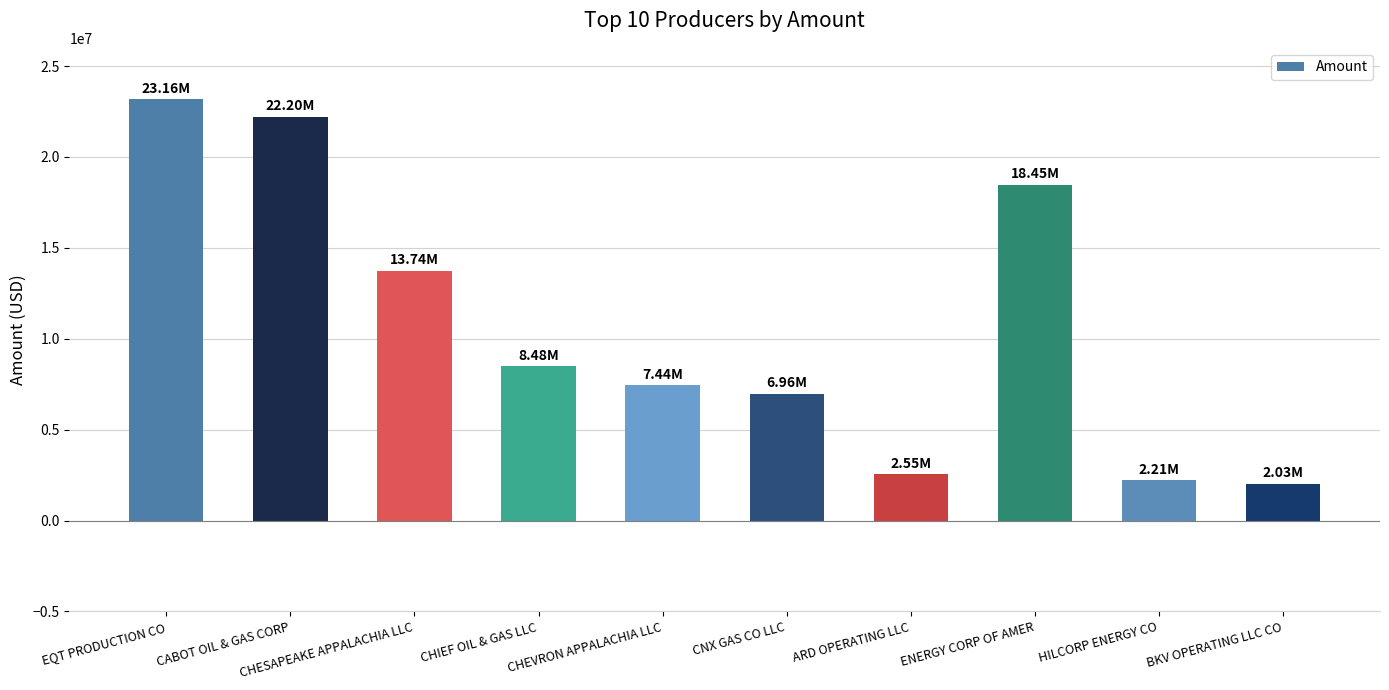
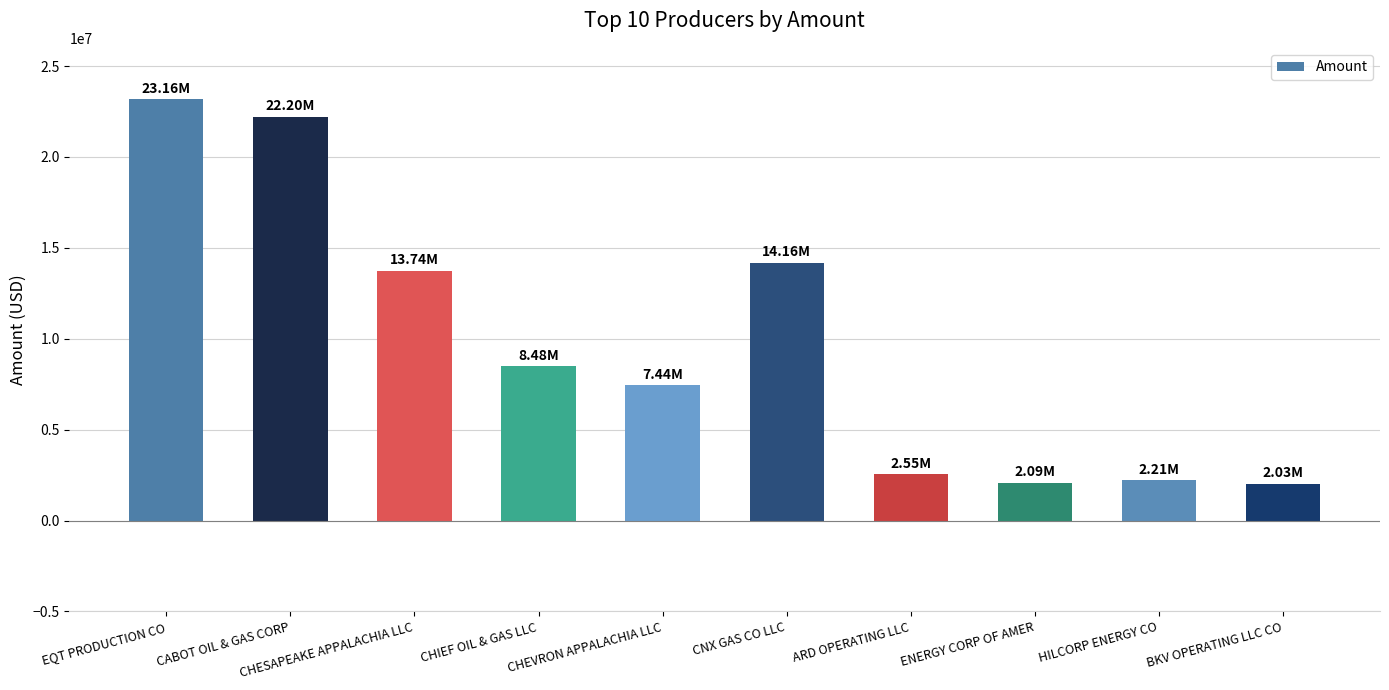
  {
    "EQT PRODUCTION CO": "23.16M",
    "CABOT OIL & GAS CORP": "22.20M",
    "CHESAPEAKE APPALACHIA LLC": "13.74M",
    "CHIEF OIL & GAS LLC": "8.48M",
    "CHEVRON APPALACHIA LLC": "7.44M",
-   "CNX GAS CO LLC": "6.96M",
+   "CNX GAS CO LLC": "14.16M",
    "ARD OPERATING LLC": "2.55M",
-   "ENERGY CORP OF AMER": "18.45M",
+   "ENERGY CORP OF AMER": "2.09M",
    "HILCORP ENERGY CO": "2.21M",
    "BKV OPERATING LLC CO": "2.03M"
  }
